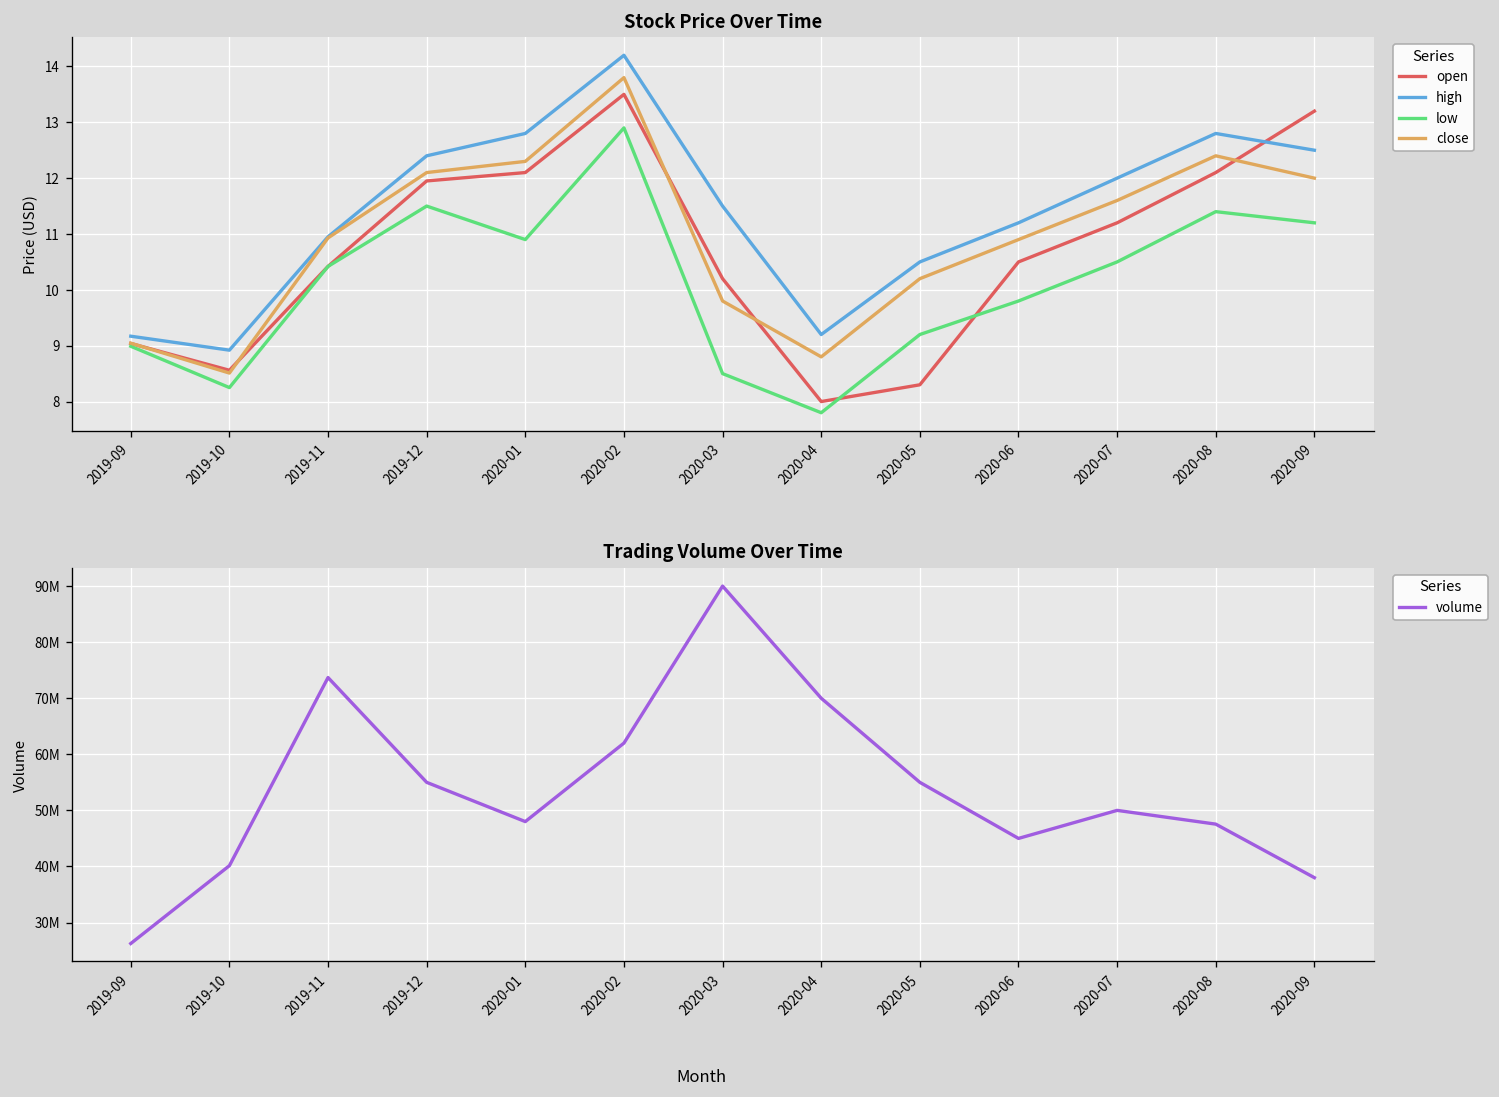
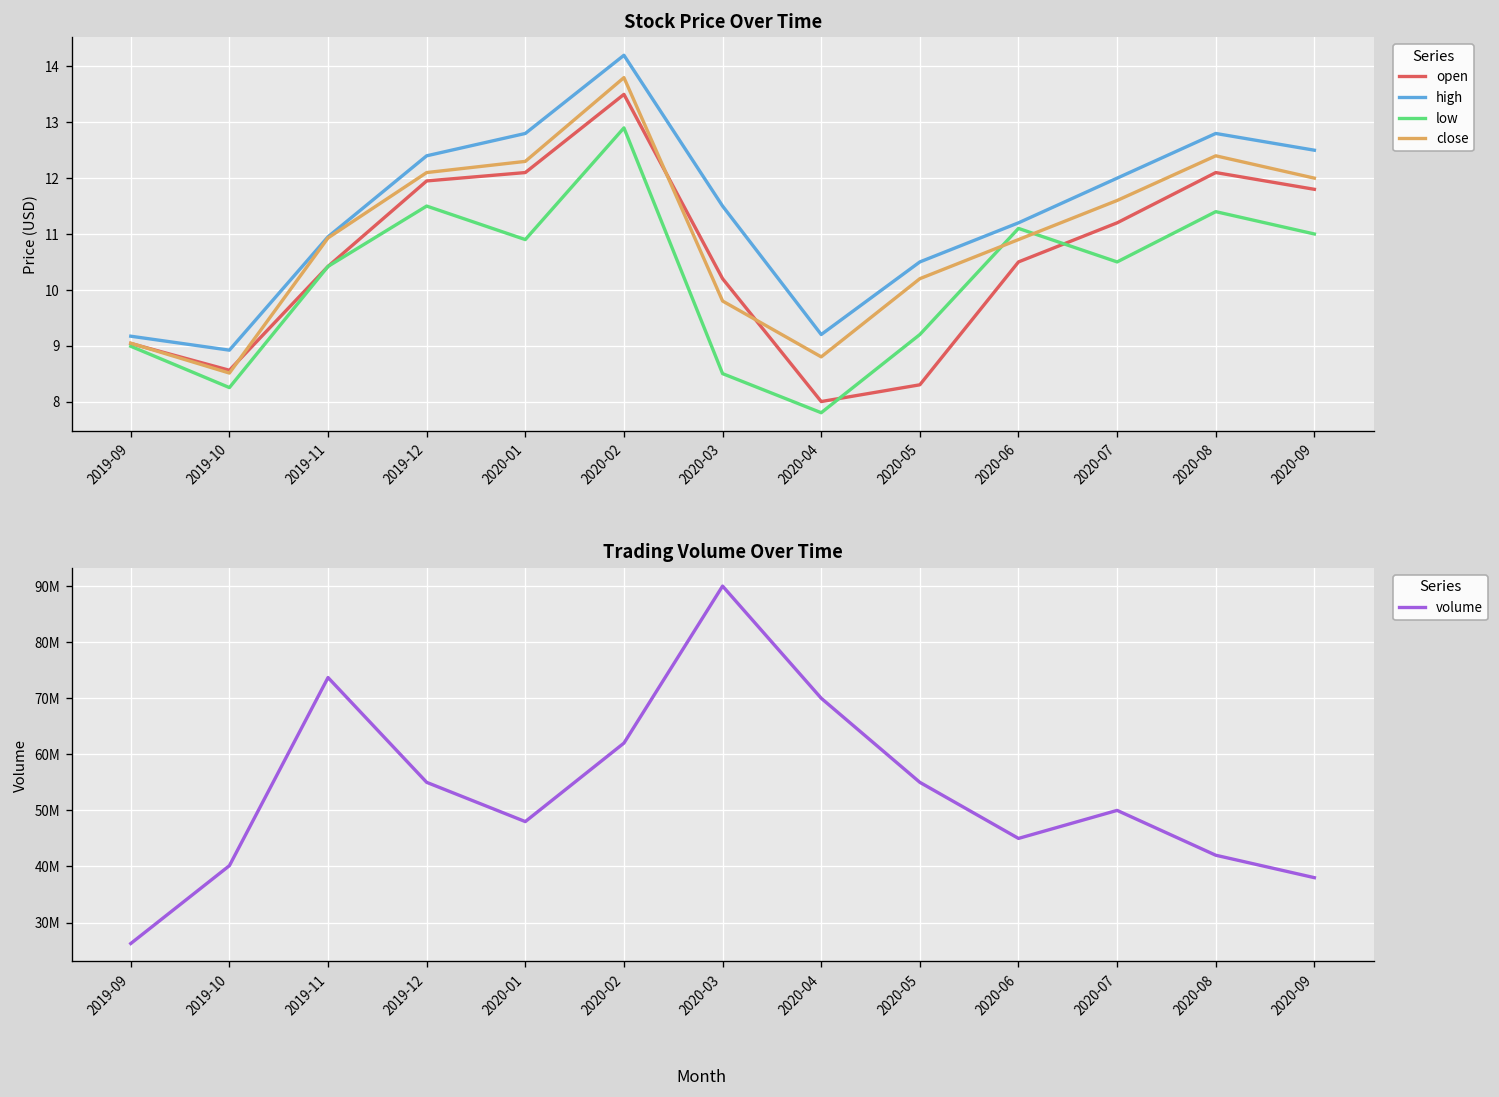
  {
    "Stock Price Over Time": {
      "open": {
        "2019-12": 12.0,
        "2020-01": 12.1,
        "2020-02": 13.5,
        "2020-03": 10.2,
        "2020-04": 8.0,
        "2020-05": 8.3,
        "2020-06": 10.5,
        "2020-07": 11.2,
        "2020-08": 12.1,
-       "2020-09": 13.2
+       "2020-09": 11.8
      },
      "high": {
        "2019-09": 9.2,
        "2019-10": 8.9,
        "2019-12": 12.4,
        "2020-01": 12.8,
        "2020-02": 14.2,
        "2020-03": 11.5,
        "2020-04": 9.2,
        "2020-05": 10.5,
        "2020-06": 11.2,
        "2020-07": 12.0,
        "2020-08": 12.8,
        "2020-09": 12.5
      },
      "low": {
        "2019-10": 8.3,
        "2019-12": 11.5,
        "2020-01": 10.9,
        "2020-02": 12.9,
        "2020-03": 8.5,
        "2020-04": 7.8,
        "2020-05": 9.2,
-       "2020-06": 9.8,
+       "2020-06": 11.1,
        "2020-07": 10.5,
        "2020-08": 11.4,
-       "2020-09": 11.2
+       "2020-09": 11.0
      },
      "close": {
        "2019-12": 12.1,
        "2020-01": 12.3,
        "2020-02": 13.8,
        "2020-03": 9.8,
        "2020-04": 8.8,
        "2020-05": 10.2,
        "2020-06": 10.9,
        "2020-07": 11.6,
        "2020-08": 12.4,
        "2020-09": 12.0
      }
    },
    "Trading Volume Over Time": {
      "2019-09": 26000000,
      "2019-10": 40000000,
      "2019-11": 74000000,
      "2019-12": 55000000,
      "2020-01": 48000000,
      "2020-02": 62000000,
      "2020-03": 90000000,
      "2020-04": 70000000,
      "2020-05": 55000000,
      "2020-06": 45000000,
      "2020-07": 50000000,
-     "2020-08": 48000000,
+     "2020-08": 42000000,
      "2020-09": 38000000
    }
  }
